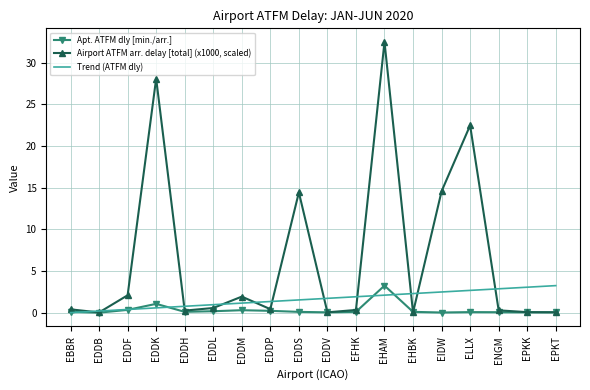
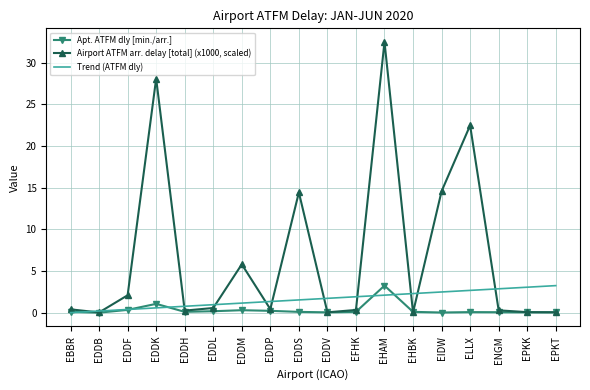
  {
    "Airport ATFM arr. delay [total] (x1000, scaled)": {
      "EBBR": 0,
      "EDDF": 2,
      "EDDK": 28,
      "EDDL": 1,
-     "EDDM": 2,
+     "EDDM": 6,
      "EDDS": 14,
      "EHAM": 33,
      "EIDW": 15,
      "ELLX": 22
    }
  }
